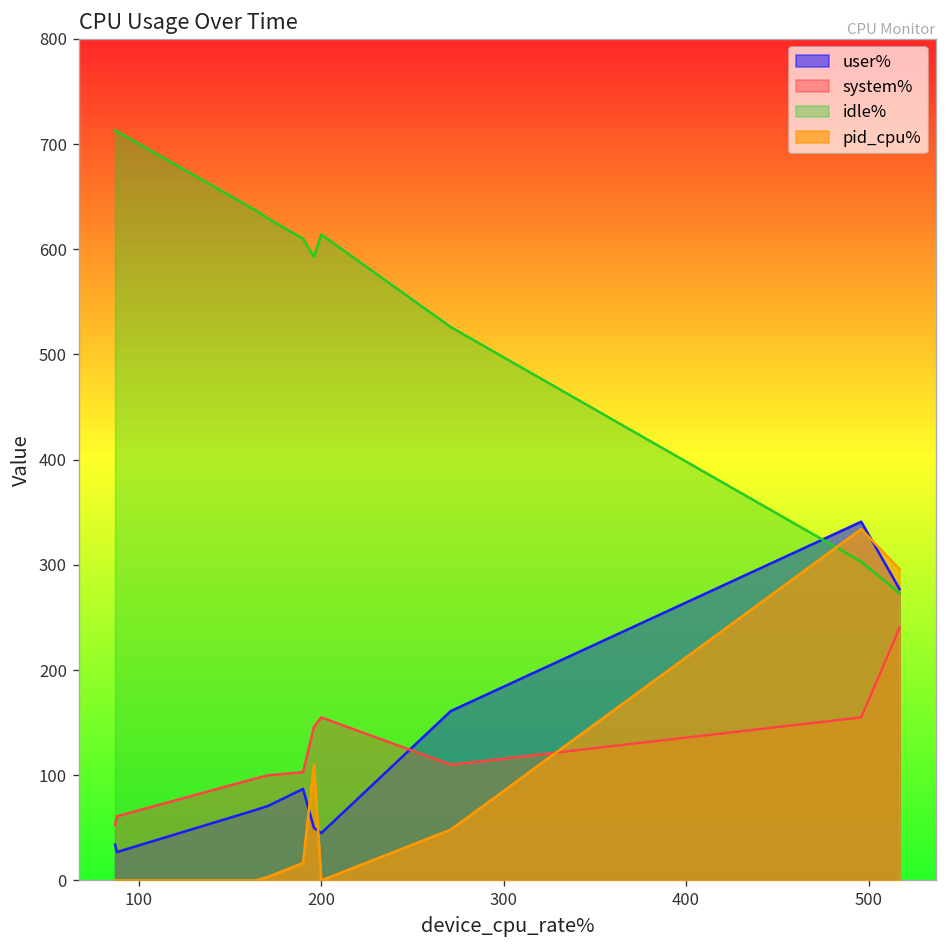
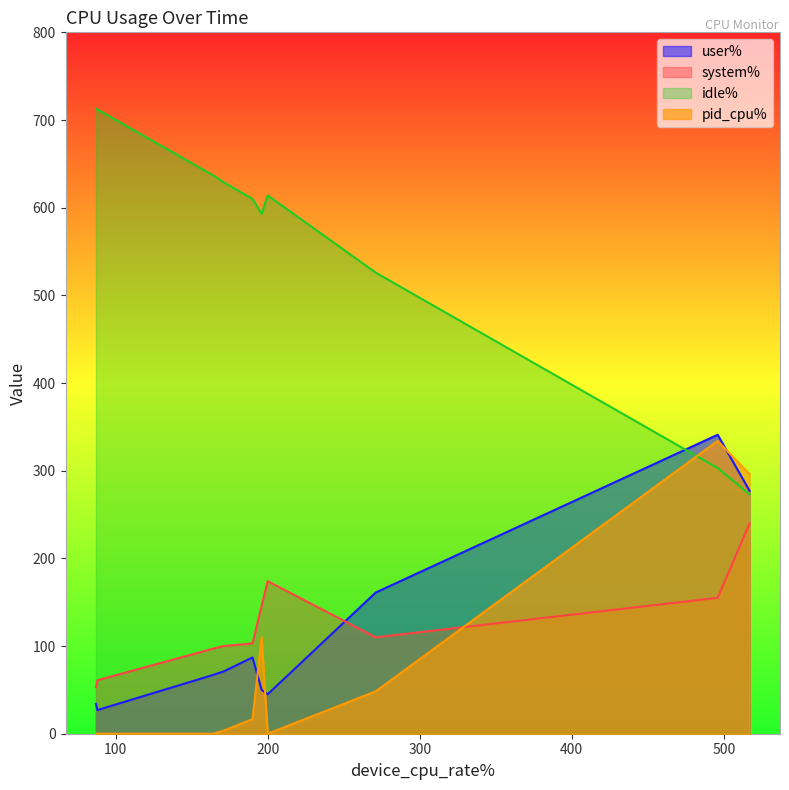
  {
    "user%": {
      "200": 50
    },
    "system%": {
-     "200": 160
+     "200": 170
    },
    "idle%": {
      "200": 610
    },
    "pid_cpu%": {
      "200": 0
    }
  }
